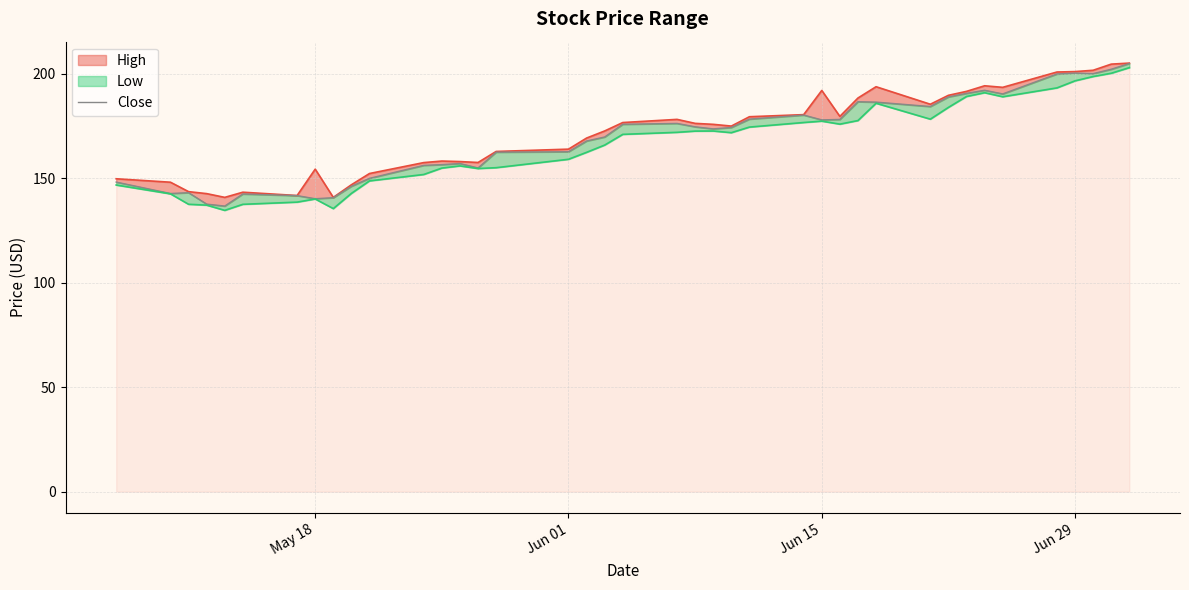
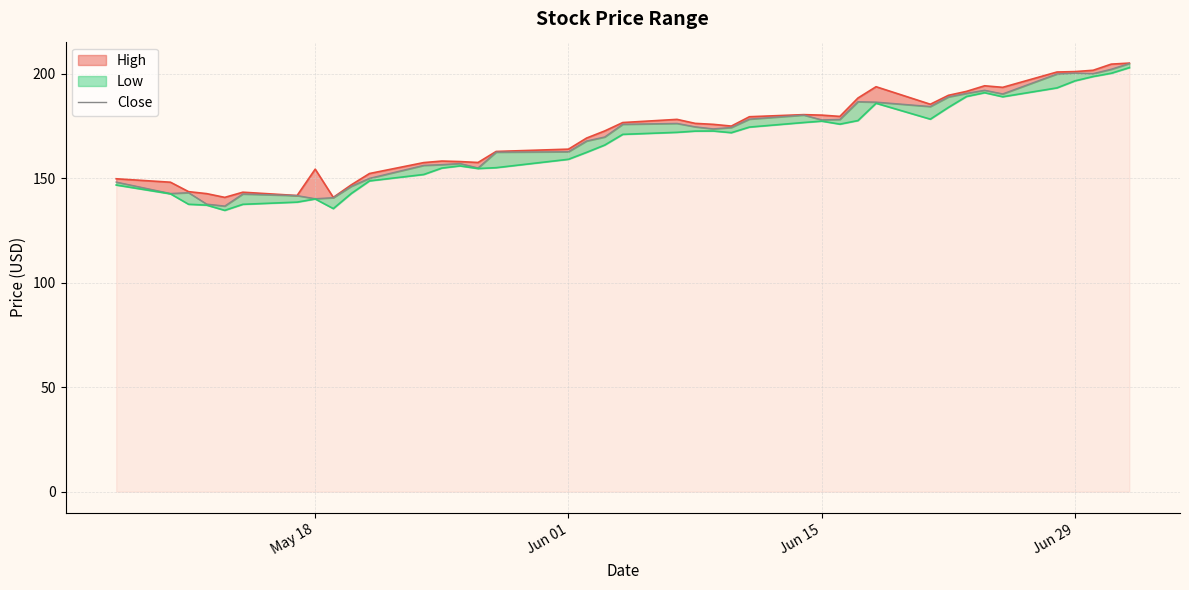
  {
    "High": {
      "May 18": 154,
      "Jun 01": 164,
-     "Jun 15": 192
+     "Jun 15": 180
    }
  }
